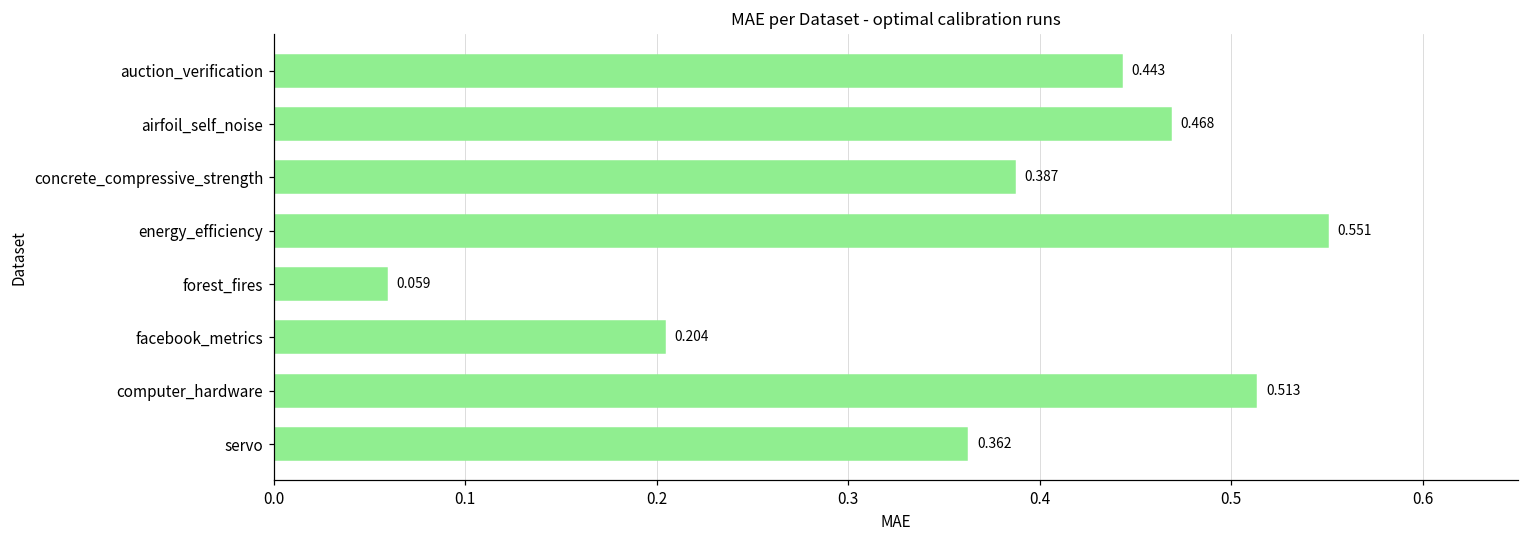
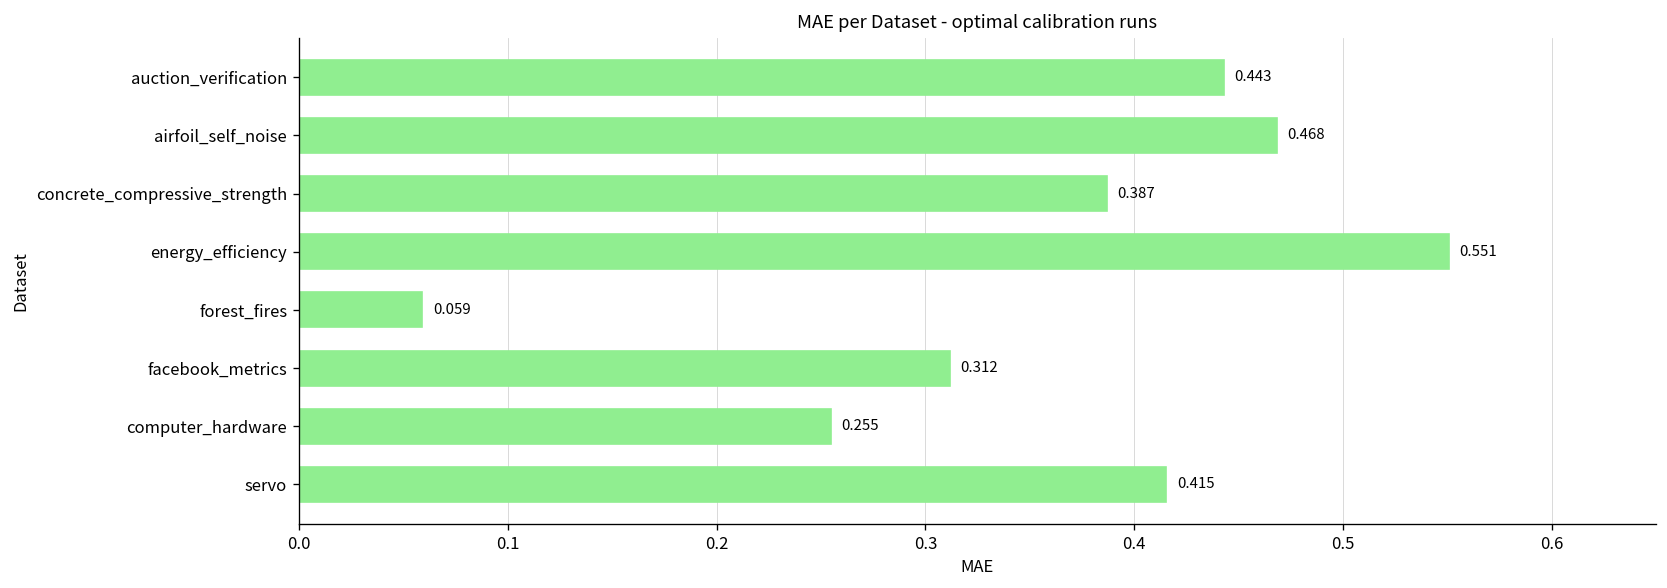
  {
    "auction_verification": 0.443,
    "airfoil_self_noise": 0.468,
    "concrete_compressive_strength": 0.387,
    "energy_efficiency": 0.551,
    "forest_fires": 0.059,
-   "facebook_metrics": 0.204,
-   "computer_hardware": 0.513,
-   "servo": 0.362
+   "facebook_metrics": 0.312,
+   "computer_hardware": 0.255,
+   "servo": 0.415
  }
